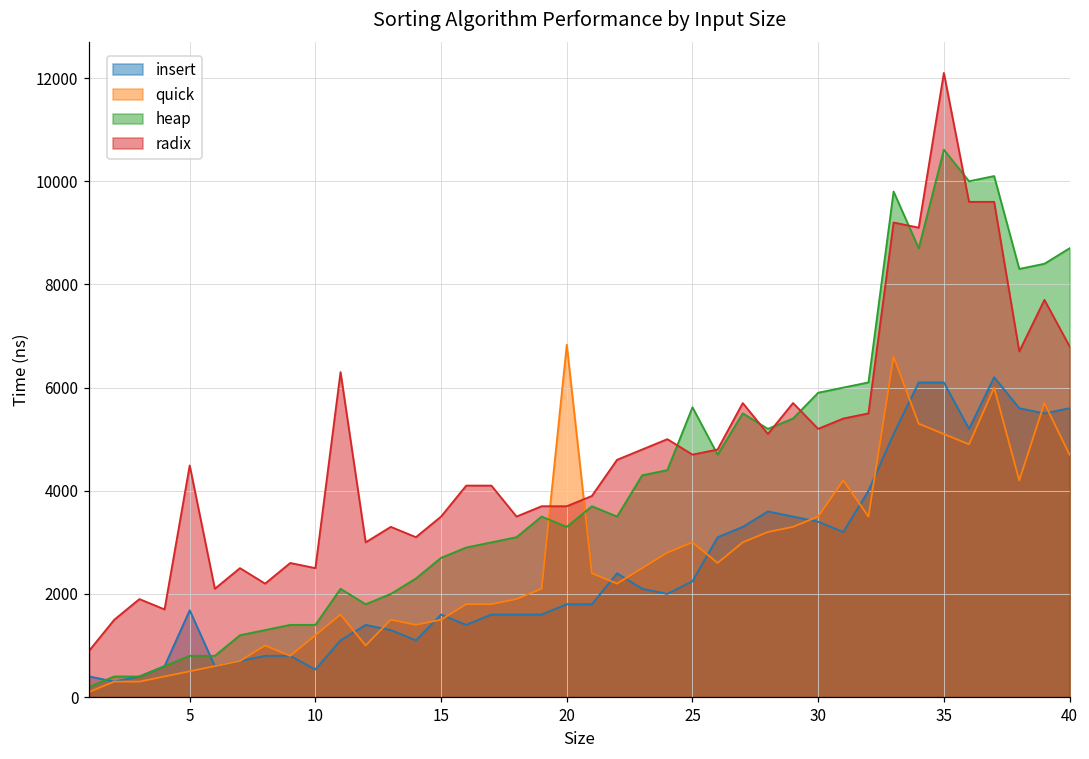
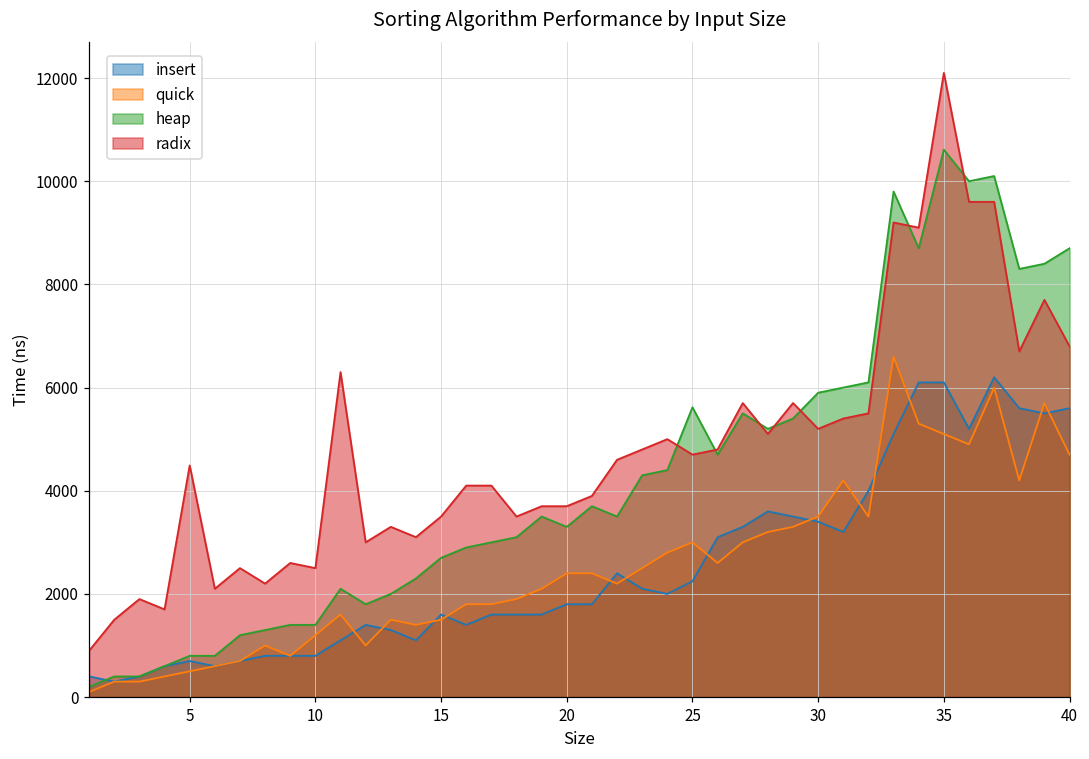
  {
    "insert": {
-     "5": 1700,
-     "10": 500,
+     "5": 700,
+     "10": 800,
      "15": 1600,
      "20": 1800,
      "25": 2200,
      "30": 3400,
      "35": 6100,
      "40": 5600
    },
    "quick": {
      "5": 500,
      "10": 1200,
      "15": 1500,
-     "20": 6800,
+     "20": 2400,
      "25": 3000,
      "30": 3500,
      "35": 5100,
      "40": 4700
    },
    "heap": {
      "5": 800,
      "10": 1400,
      "15": 2700,
      "20": 3300,
      "25": 5600,
      "30": 5900,
      "35": 10600,
      "40": 8700
    },
    "radix": {
      "5": 4500,
      "10": 2500,
      "15": 3500,
      "20": 3700,
      "25": 4700,
      "30": 5200,
      "35": 12100,
      "40": 6800
    }
  }
